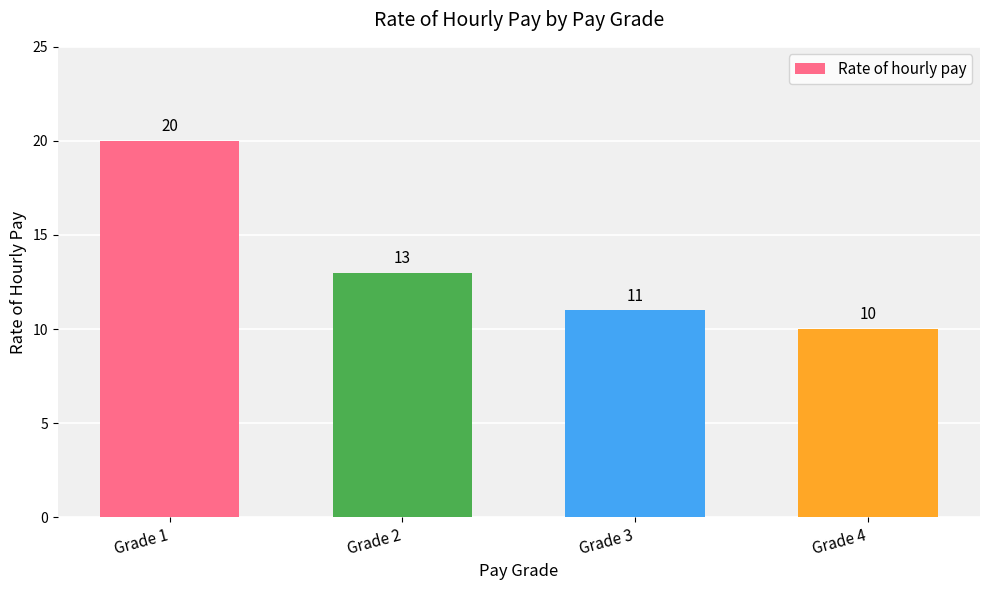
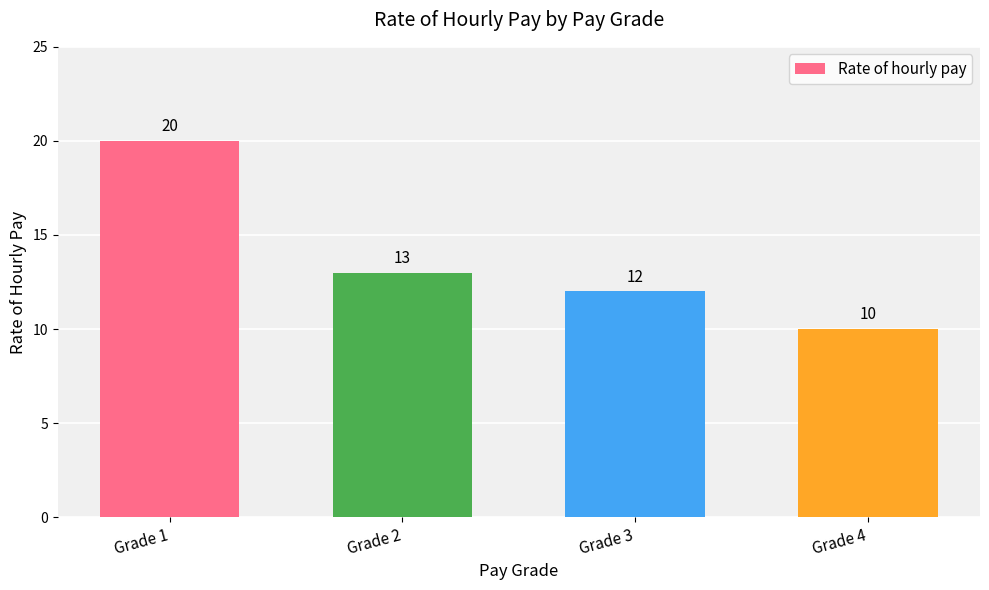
  {
    "Grade 1": 20,
    "Grade 2": 13,
-   "Grade 3": 11,
+   "Grade 3": 12,
    "Grade 4": 10
  }
